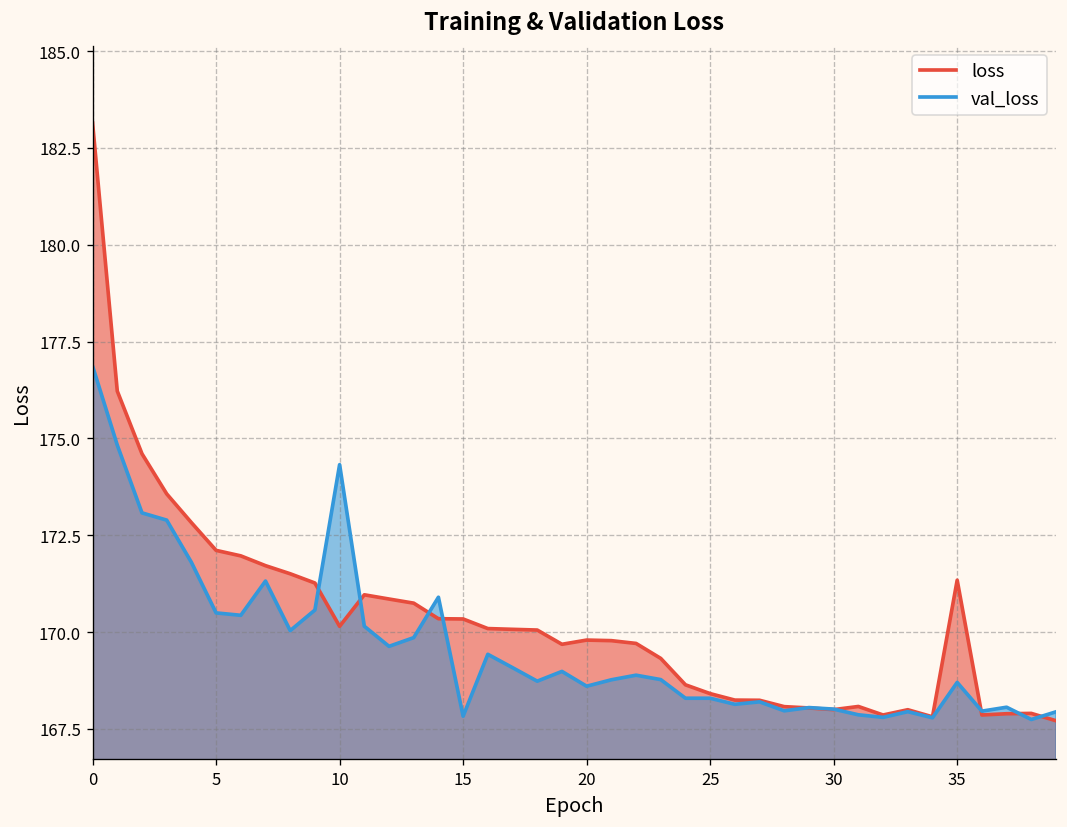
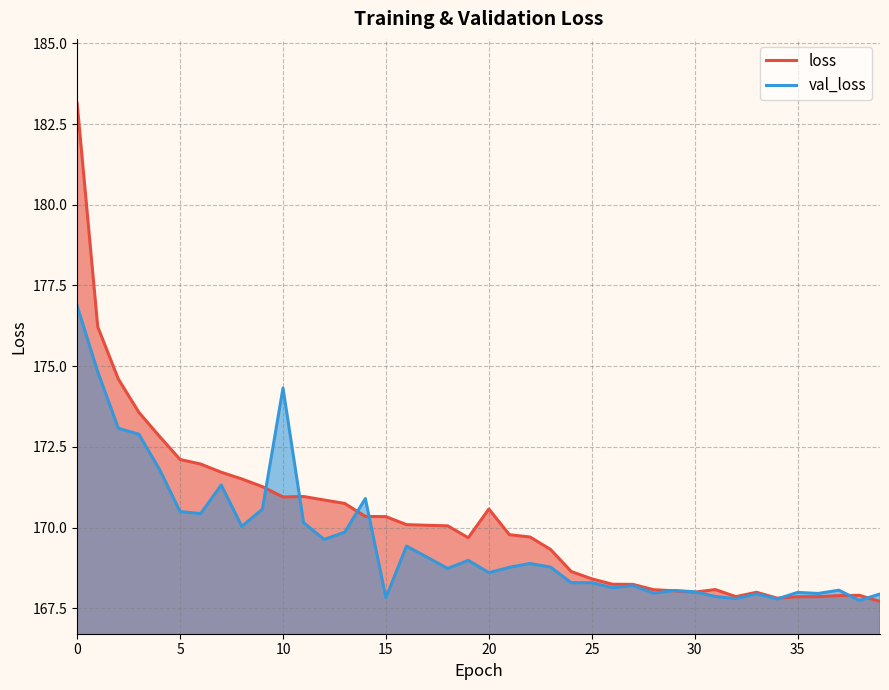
  {
    "loss": {
      "0": 183.1,
      "5": 172.1,
-     "10": 170.1,
+     "10": 170.9,
      "15": 170.3,
-     "20": 169.8,
+     "20": 170.6,
      "25": 168.4,
-     "35": 171.3
+     "35": 167.9
    },
    "val_loss": {
      "0": 176.9,
      "5": 170.5,
      "10": 174.3,
      "15": 167.8,
      "20": 168.6,
      "25": 168.3,
-     "35": 168.7
+     "35": 168.0
    }
  }
